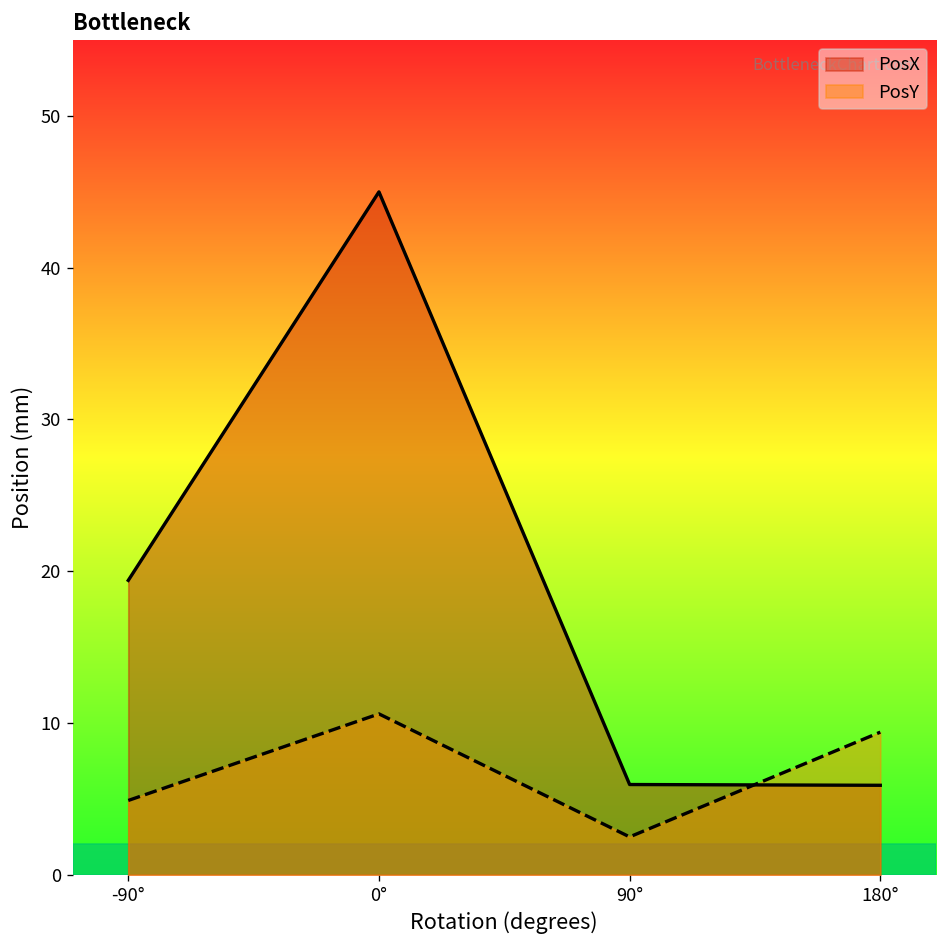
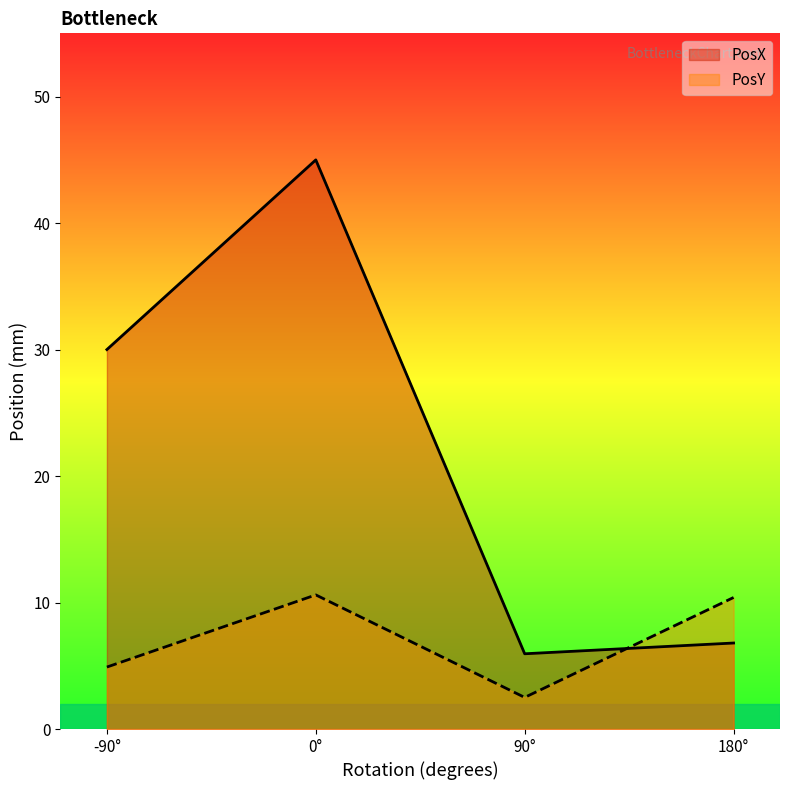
  {
    "PosX": {
-     "-90°": 19.4,
+     "-90°": 30.0,
      "0°": 45.0,
      "90°": 6.0,
-     "180°": 5.9
+     "180°": 6.8
    },
    "PosY": {
      "-90°": 4.9,
      "0°": 10.6,
      "90°": 2.5,
-     "180°": 9.4
+     "180°": 10.4
    }
  }
